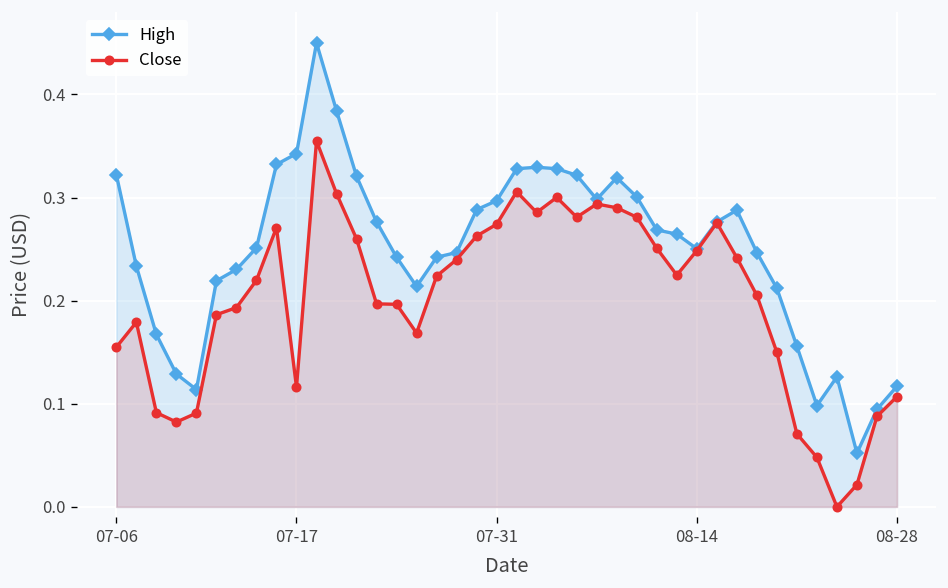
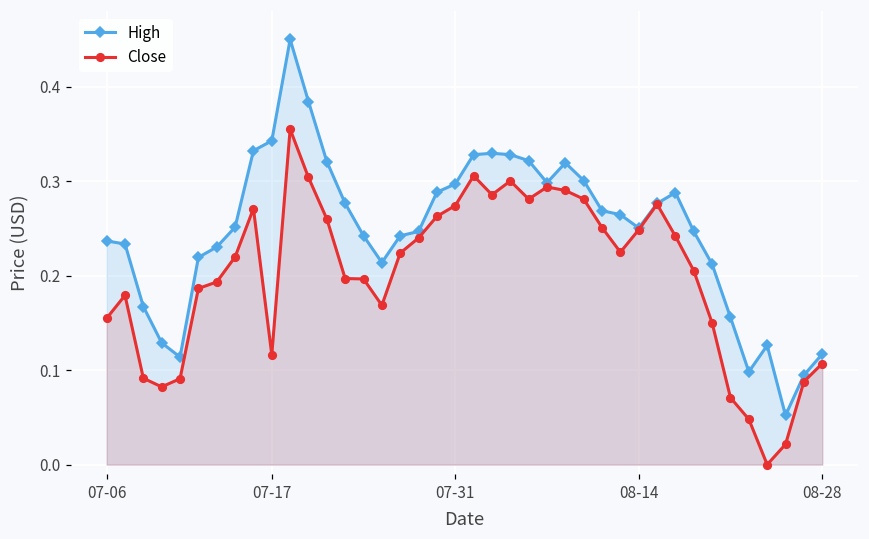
  {
    "High": {
-     "07-06": 0.32,
+     "07-06": 0.24,
      "07-17": 0.34,
      "07-31": 0.30,
      "08-28": 0.12
    },
    "Close": {
      "07-06": 0.15,
      "07-17": 0.12,
      "07-31": 0.27,
      "08-28": 0.11
    }
  }
